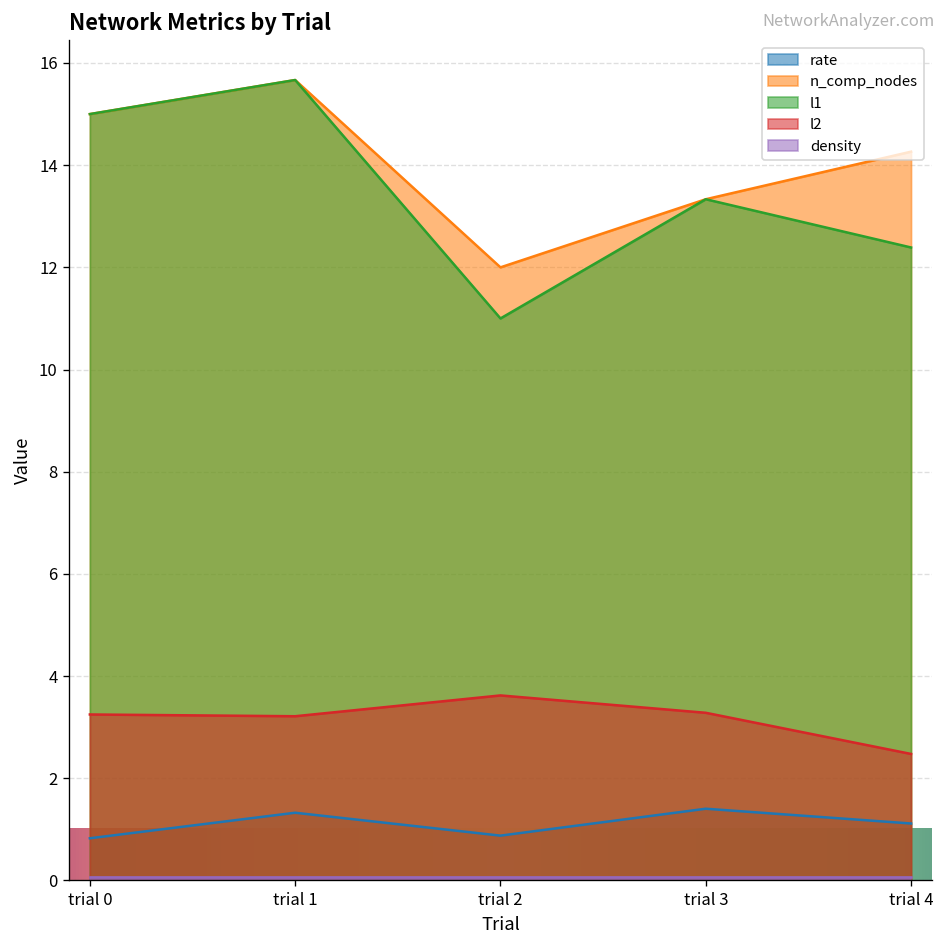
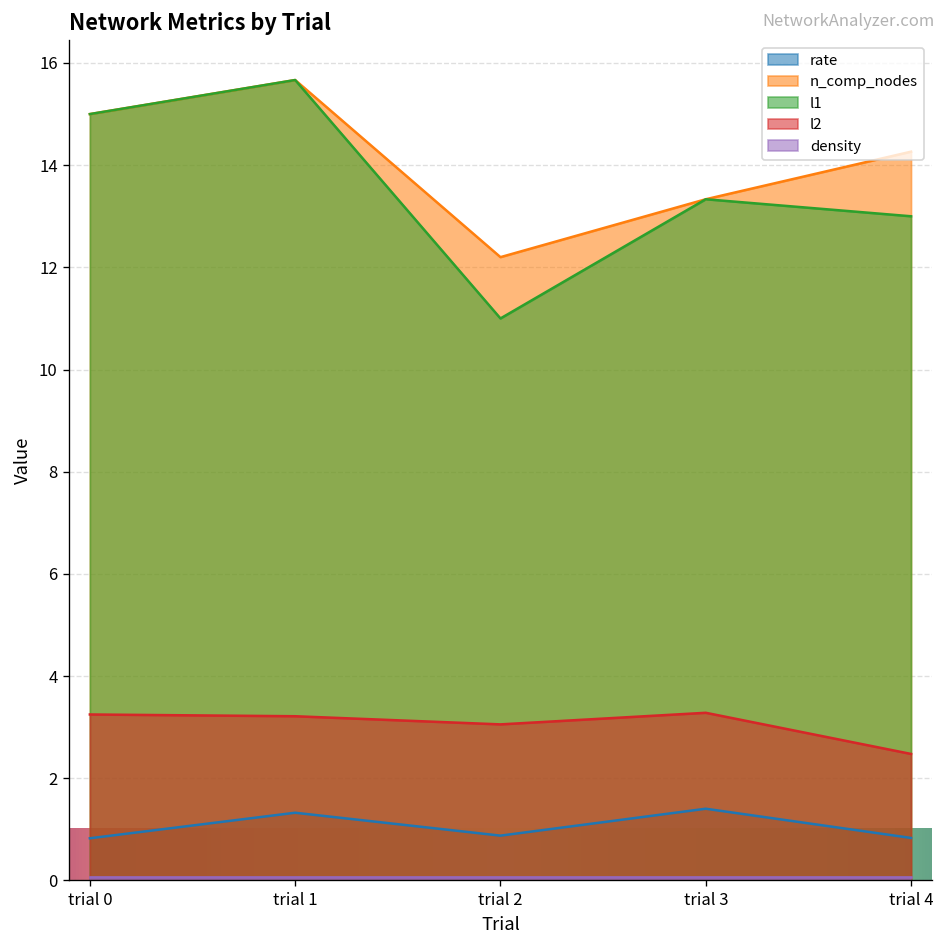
  {
    "rate": {
      "trial 0": 0.8,
      "trial 1": 1.3,
      "trial 2": 0.9,
      "trial 3": 1.4,
-     "trial 4": 1.1
+     "trial 4": 0.8
    },
    "n_comp_nodes": {
-     "trial 2": 12.0
+     "trial 2": 12.2
    },
    "l1": {
      "trial 2": 11.0,
-     "trial 4": 12.4
+     "trial 4": 13.0
    },
    "l2": {
      "trial 0": 3.2,
      "trial 1": 3.2,
-     "trial 2": 3.6,
+     "trial 2": 3.1,
      "trial 3": 3.3,
      "trial 4": 2.5
    },
    "density": {
      "trial 0": 0.1,
      "trial 1": 0.1,
      "trial 2": 0.1,
      "trial 3": 0.1,
      "trial 4": 0.1
    }
  }
